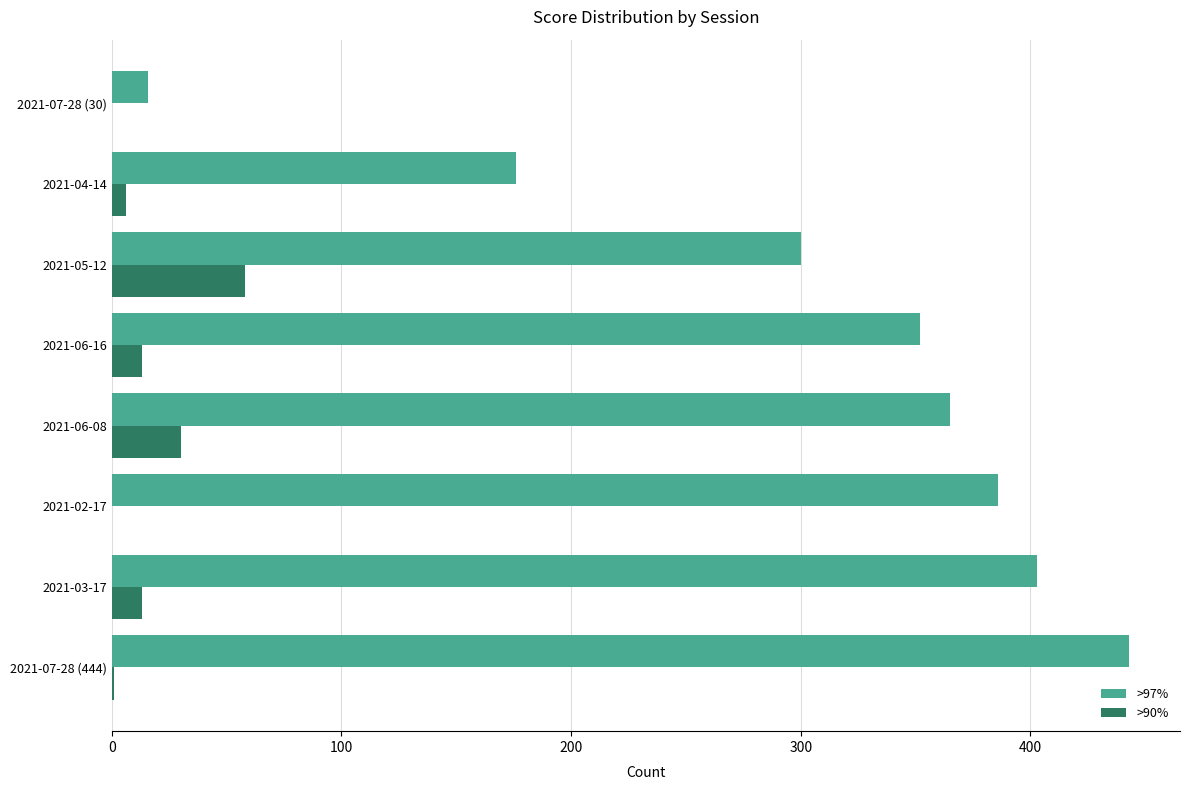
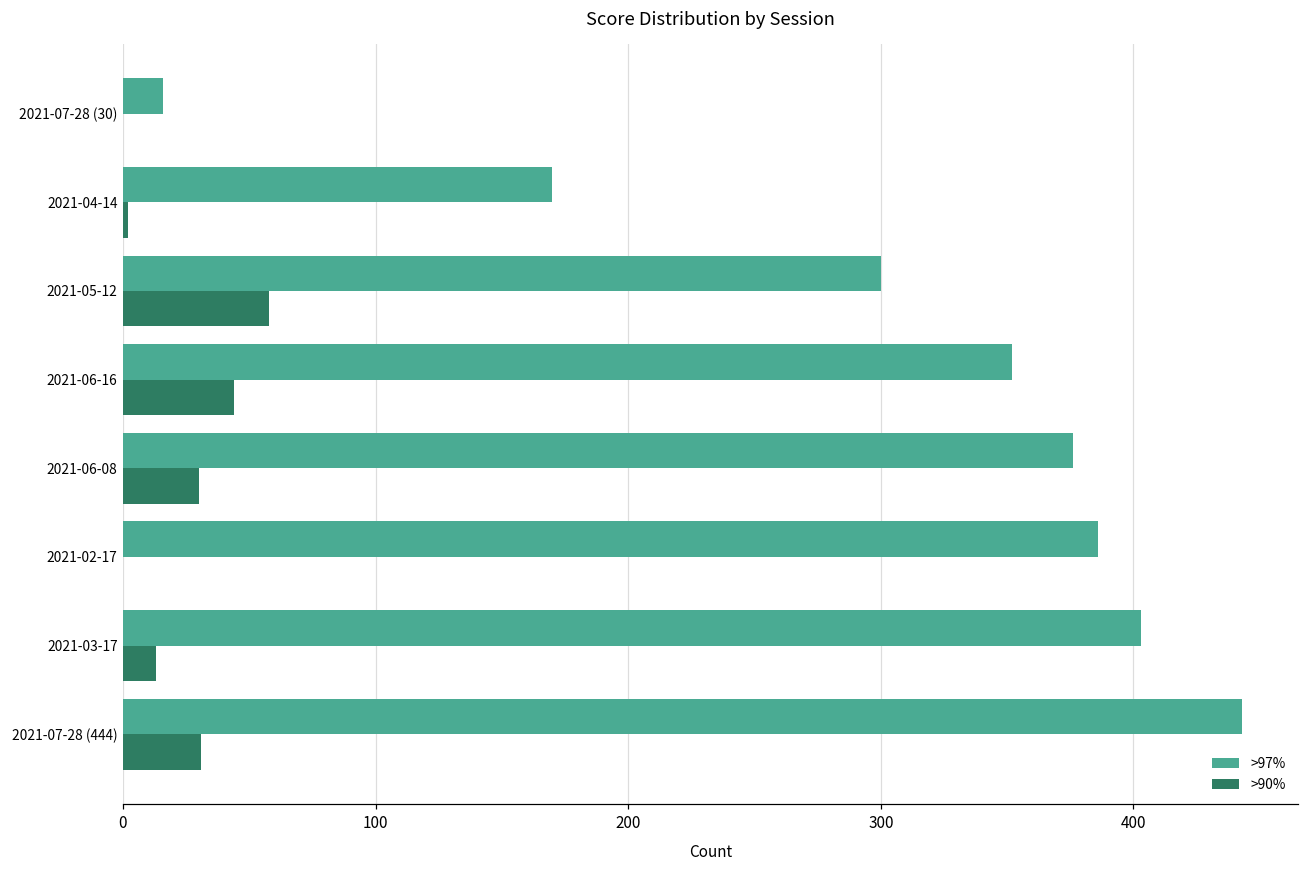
  {
    ">97%": {
      "2021-07-28 (30)": 16,
-     "2021-04-14": 176,
+     "2021-04-14": 170,
      "2021-05-12": 300,
      "2021-06-16": 352,
-     "2021-06-08": 365,
+     "2021-06-08": 376,
      "2021-02-17": 386,
      "2021-03-17": 403,
      "2021-07-28 (444)": 443
    },
    ">90%": {
      "2021-07-28 (30)": 0,
-     "2021-04-14": 6,
+     "2021-04-14": 2,
      "2021-05-12": 58,
-     "2021-06-16": 13,
+     "2021-06-16": 44,
      "2021-06-08": 30,
      "2021-02-17": 0,
      "2021-03-17": 13,
-     "2021-07-28 (444)": 1
+     "2021-07-28 (444)": 31
    }
  }
